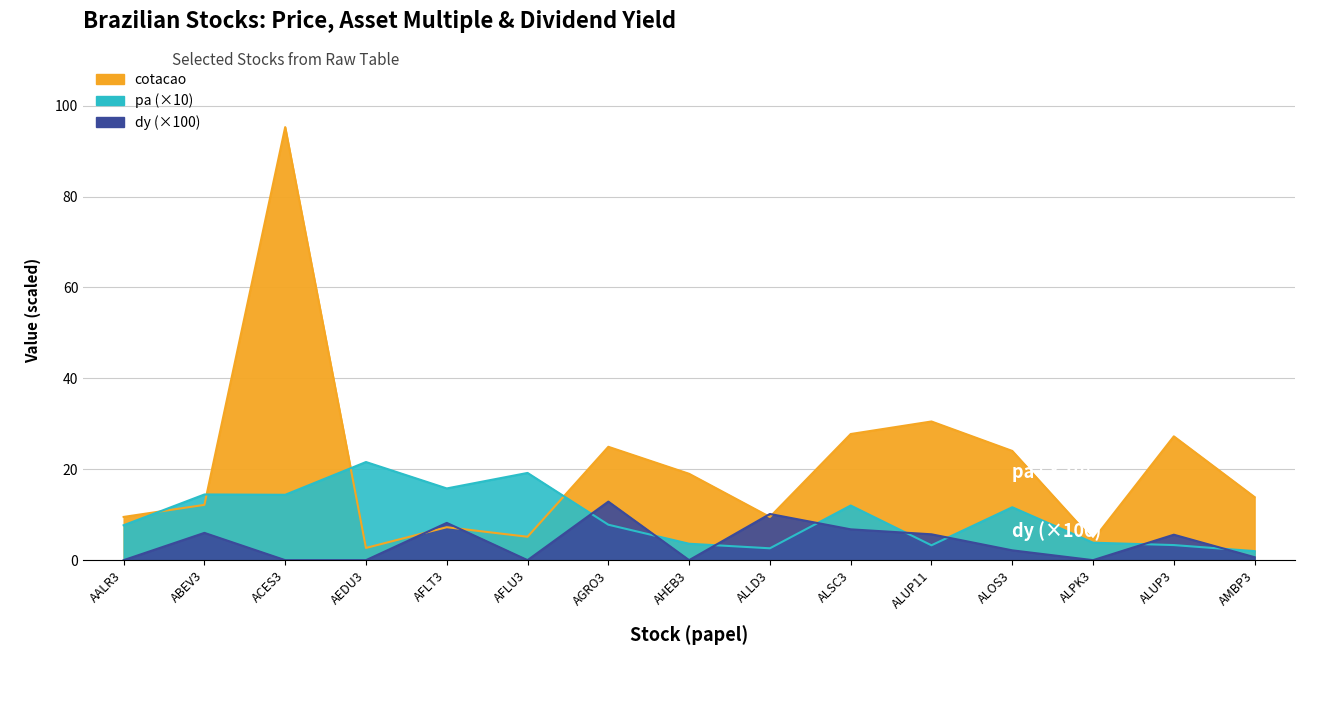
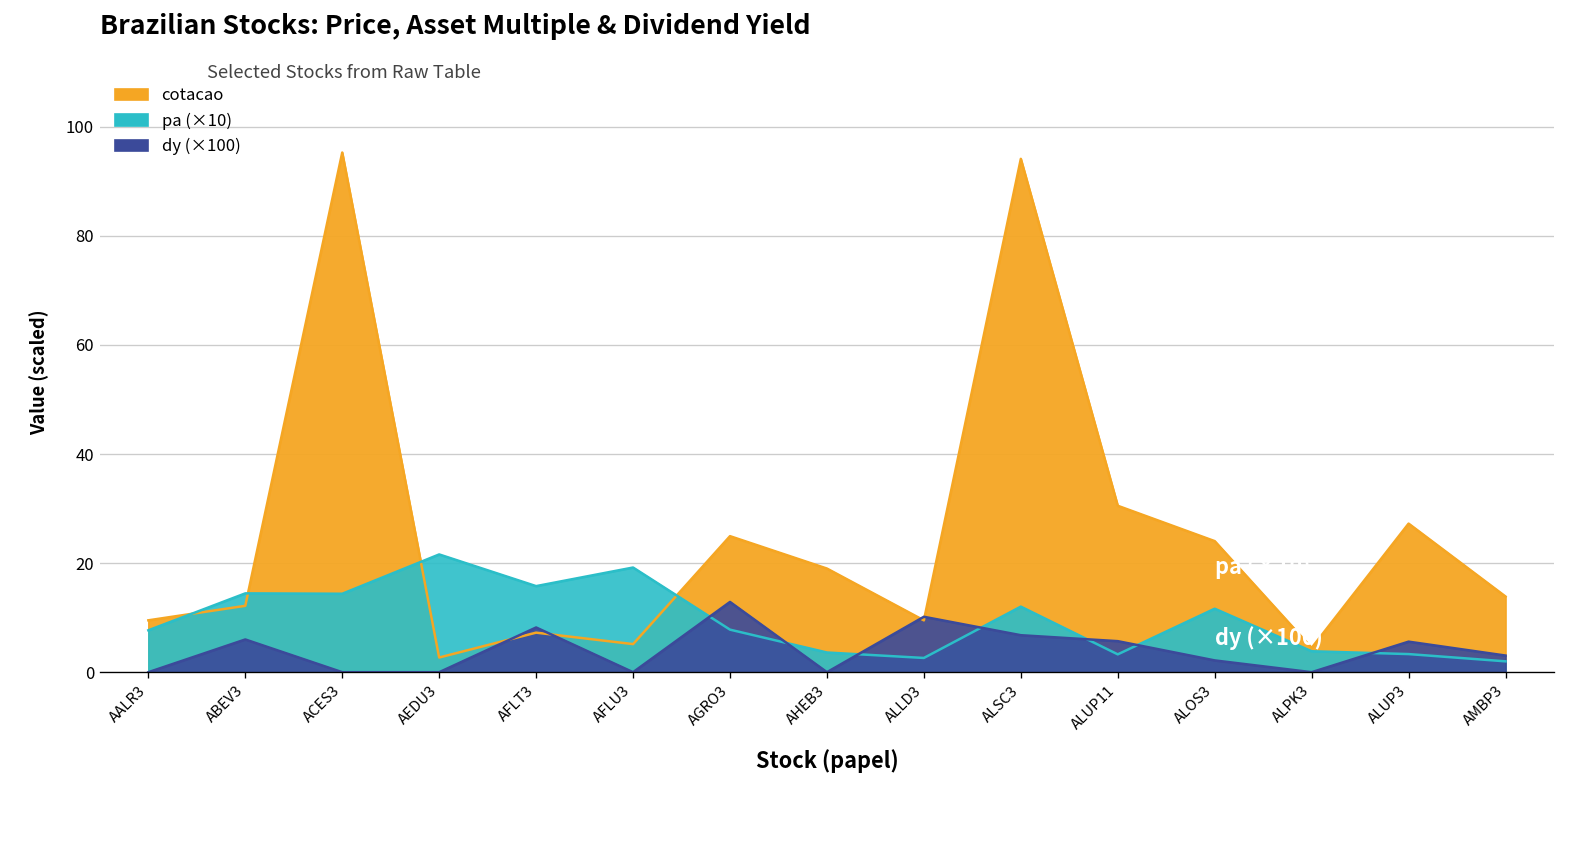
  {
    "cotacao": {
      "AALR3": 10,
      "ABEV3": 12,
      "ACES3": 95,
      "AEDU3": 3,
      "AFLT3": 7,
      "AFLU3": 5,
      "AGRO3": 25,
      "AHEB3": 19,
      "ALLD3": 10,
-     "ALSC3": 28,
+     "ALSC3": 94,
      "ALUP11": 31,
      "ALOS3": 24,
      "ALUP3": 27,
      "AMBP3": 14
    },
    "pa (×10)": {
      "AALR3": 8,
      "ABEV3": 14,
      "ACES3": 14,
      "AEDU3": 22,
      "AFLT3": 16,
      "AFLU3": 19,
      "AGRO3": 8,
      "AHEB3": 4,
      "ALLD3": 3,
      "ALSC3": 12,
      "ALUP11": 3,
      "ALOS3": 12,
      "ALPK3": 4,
      "ALUP3": 3,
      "AMBP3": 2
    },
    "dy (×100)": {
      "AALR3": 0,
      "ABEV3": 6,
      "ACES3": 0,
      "AEDU3": 0,
      "AFLT3": 8,
      "AFLU3": 0,
      "AGRO3": 13,
      "AHEB3": 0,
      "ALLD3": 10,
      "ALSC3": 7,
      "ALUP11": 6,
      "ALOS3": 2,
      "ALPK3": 0,
      "ALUP3": 6,
-     "AMBP3": 1
+     "AMBP3": 3
    }
  }
